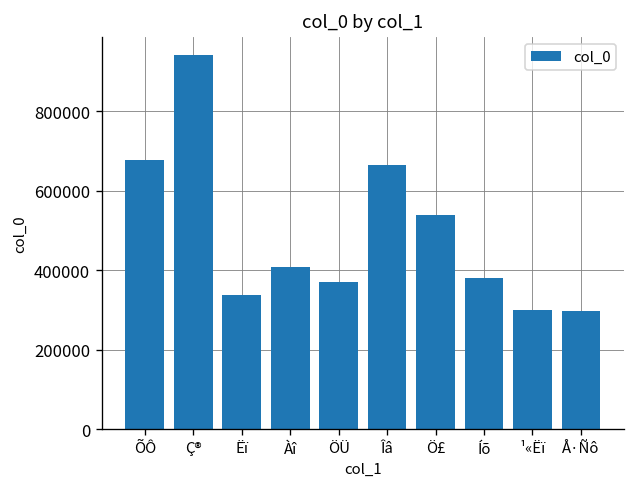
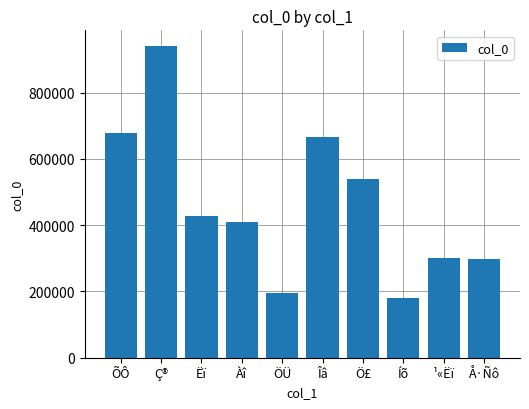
  {
    "ÕÔ": 680000,
    "Ç®": 940000,
-   "Ëï": 340000,
+   "Ëï": 430000,
    "Àî": 410000,
-   "ÖÜ": 370000,
+   "ÖÜ": 190000,
    "Îâ": 660000,
    "Ö£": 540000,
-   "Íõ": 380000,
+   "Íõ": 180000,
    "¹«Ëï": 300000,
    "Å·Ñô": 300000
  }
